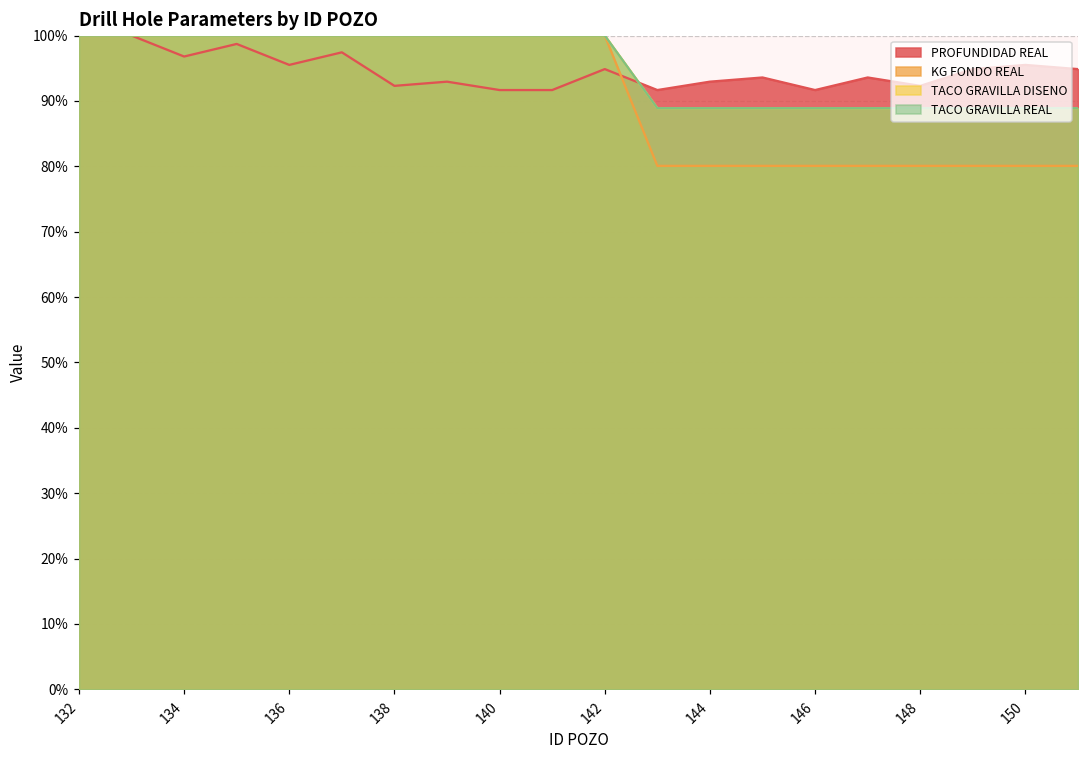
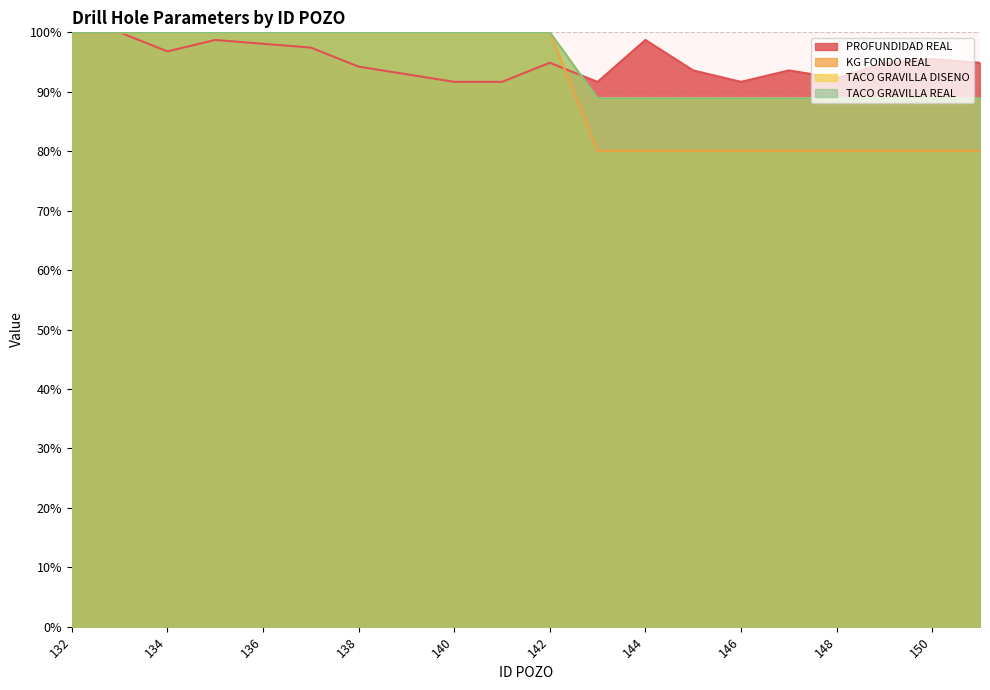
  {
    "PROFUNDIDAD REAL": {
      "134": "97%",
-     "136": "96%",
-     "138": "92%",
+     "136": "98%",
+     "138": "94%",
      "140": "92%",
      "142": "95%",
-     "144": "93%",
+     "144": "99%",
      "146": "92%"
    },
    "KG FONDO REAL": {
      "144": "80%",
      "146": "80%",
      "148": "80%",
      "150": "80%"
    },
    "TACO GRAVILLA REAL": {
      "144": "89%",
      "146": "89%"
    }
  }
